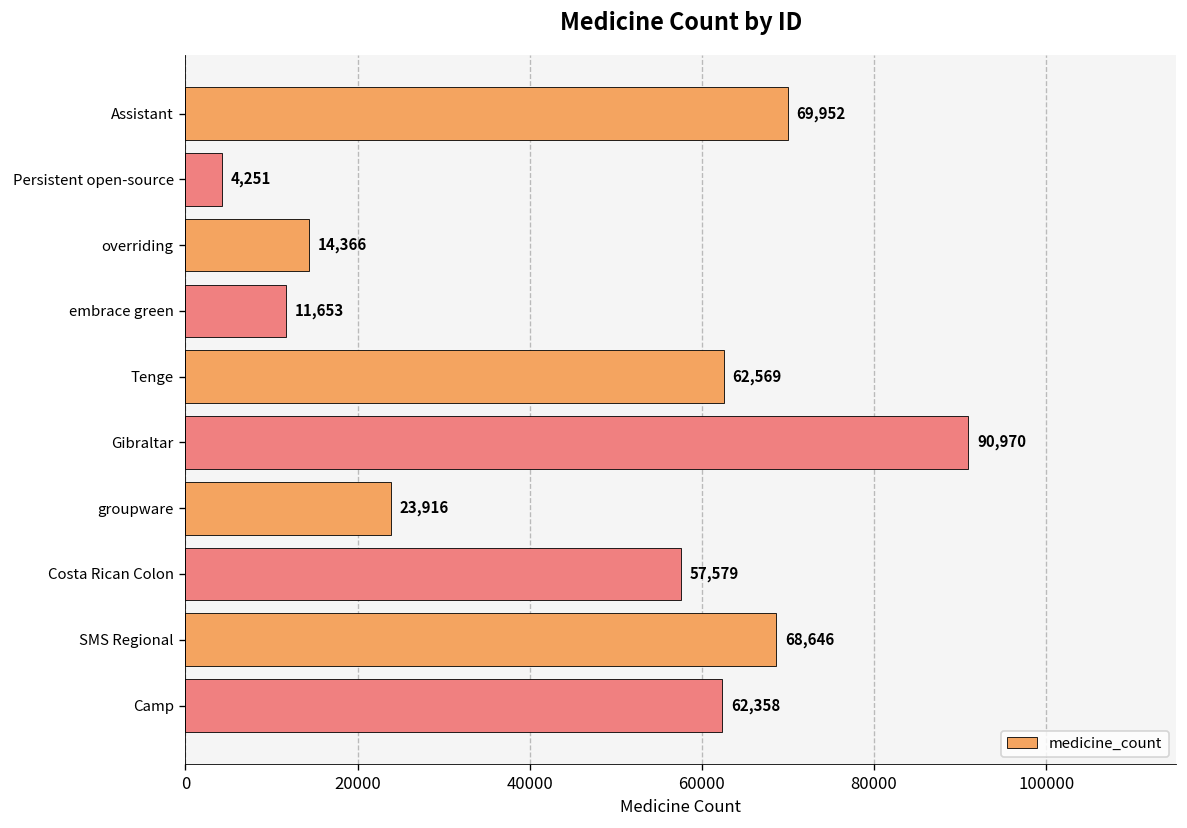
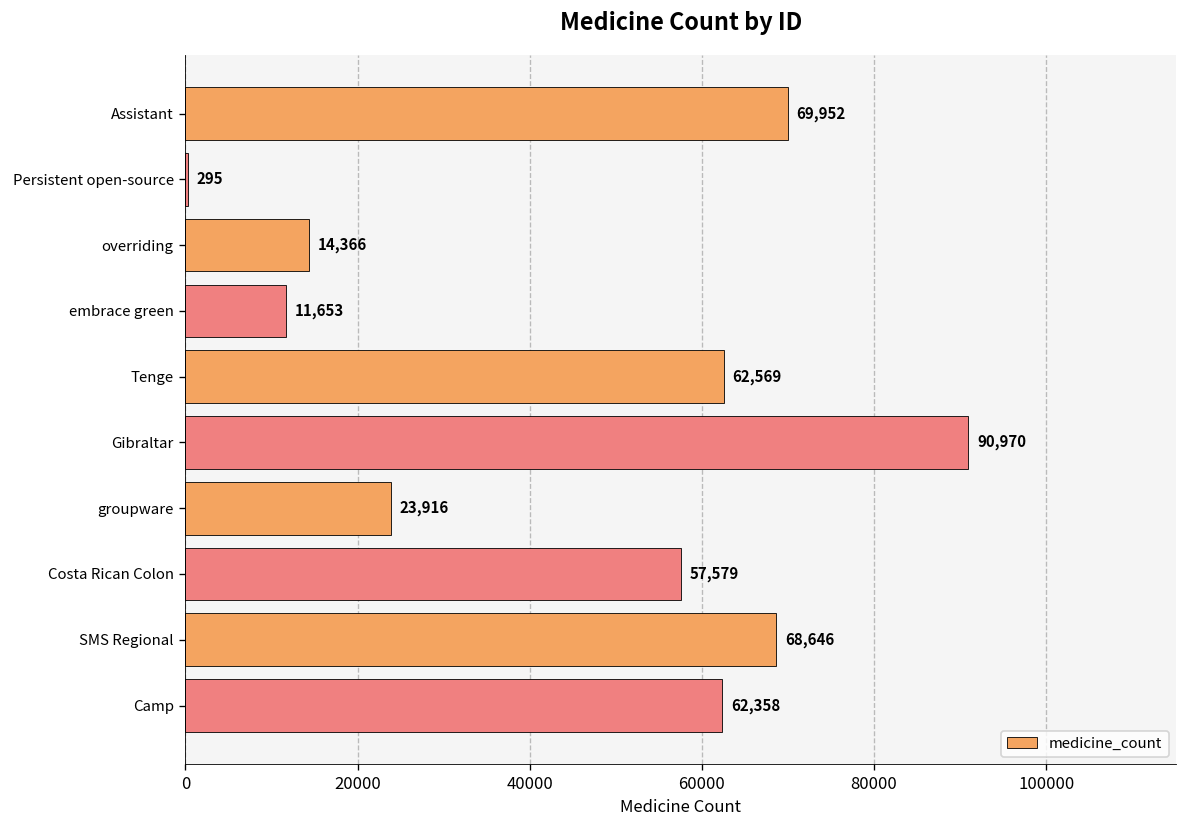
  {
    "Assistant": "69,952",
-   "Persistent open-source": "4,251",
+   "Persistent open-source": "295",
    "overriding": "14,366",
    "embrace green": "11,653",
    "Tenge": "62,569",
    "Gibraltar": "90,970",
    "groupware": "23,916",
    "Costa Rican Colon": "57,579",
    "SMS Regional": "68,646",
    "Camp": "62,358"
  }
